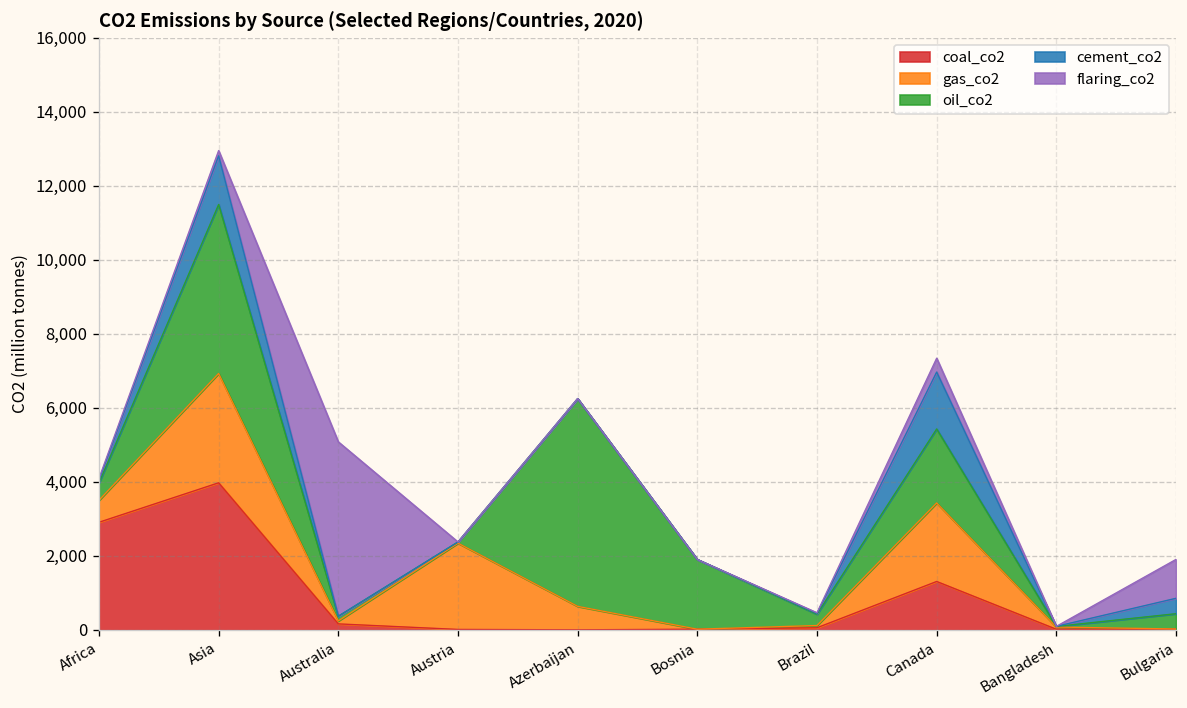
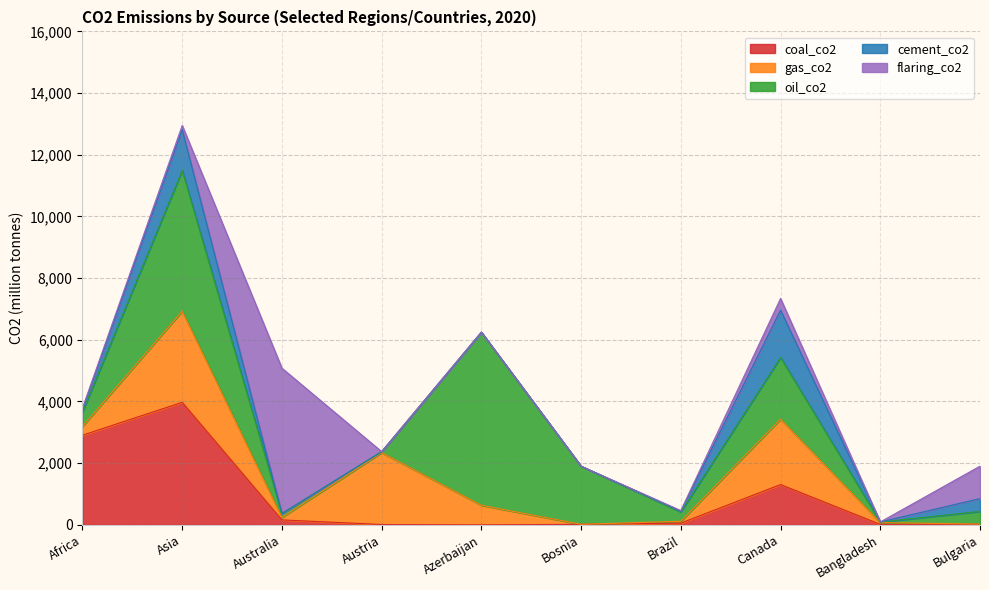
  {
    "coal_co2": {
      "Africa": "2,900",
      "Asia": "4,000",
      "Austria": "0",
      "Azerbaijan": "0",
      "Canada": "1,300"
    },
    "gas_co2": {
-     "Africa": "600",
+     "Africa": "300",
      "Asia": "3,000",
      "Azerbaijan": "600",
      "Canada": "2,100"
    },
    "oil_co2": {
      "Asia": "4,600",
      "Canada": "2,000",
      "Bulgaria": "400"
    },
    "cement_co2": {
      "Asia": "1,300",
      "Canada": "1,500",
      "Bulgaria": "400"
    },
    "flaring_co2": {
      "Asia": "100",
      "Australia": "4,700",
      "Canada": "400",
      "Bulgaria": "1,100"
    }
  }
